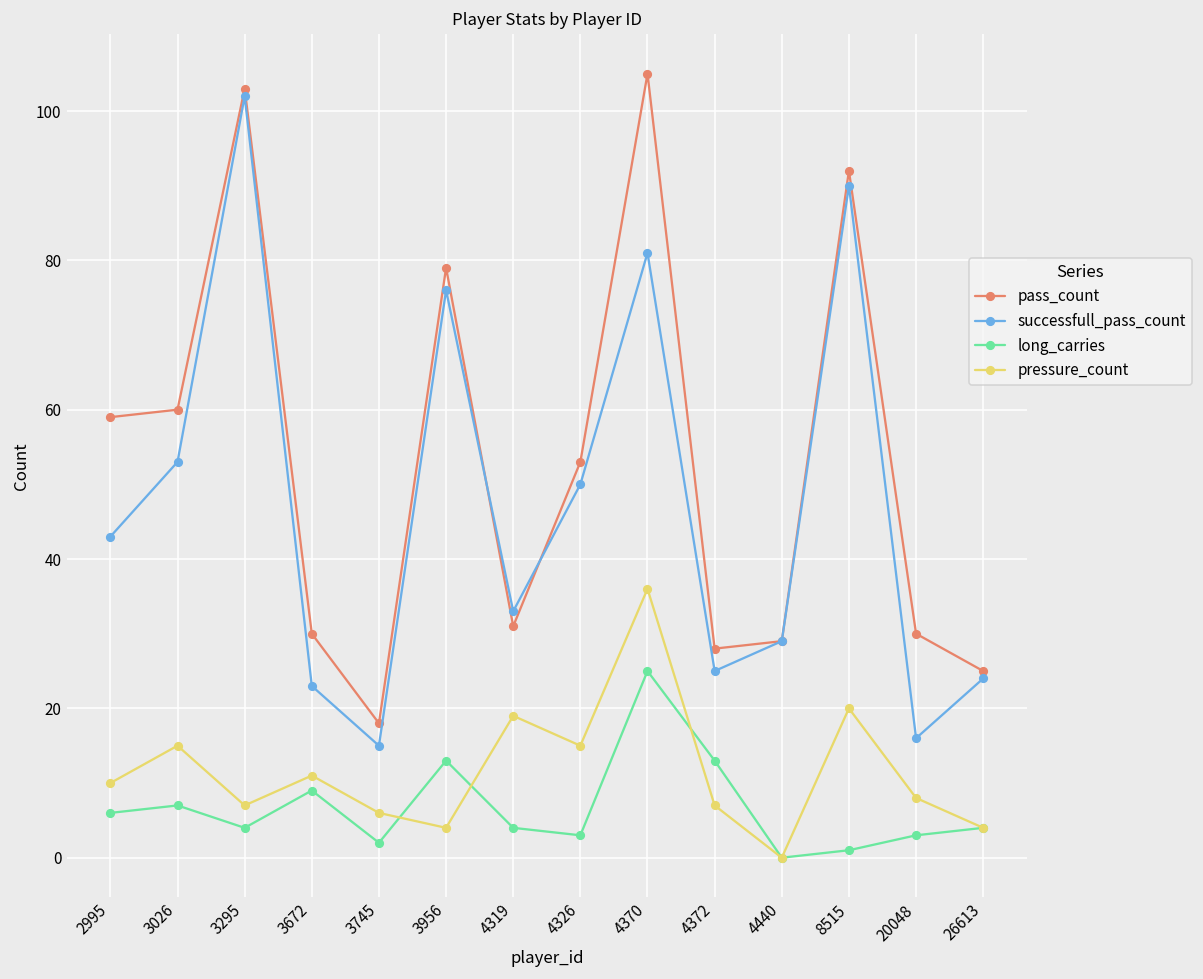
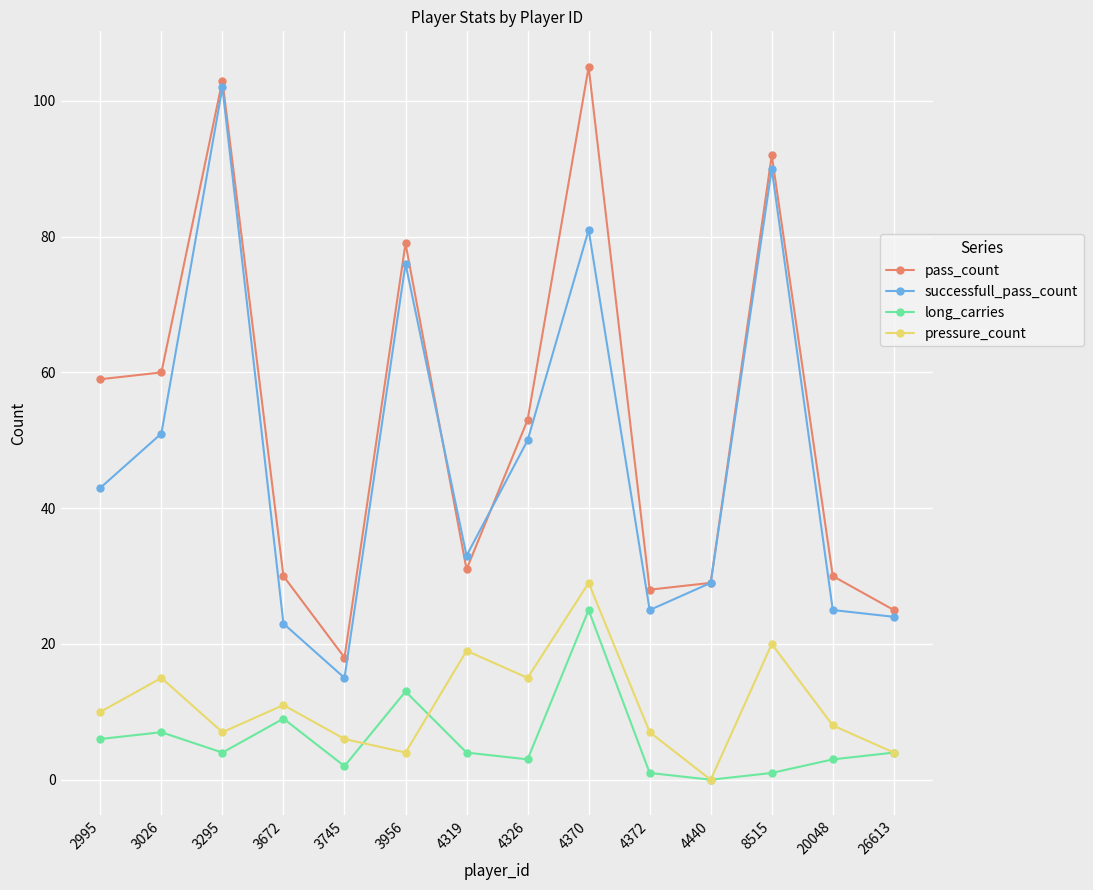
  {
    "pass_count": {
      "2995": 59,
      "3026": 60,
      "3295": 103,
      "3672": 30,
      "3745": 18,
      "3956": 79,
      "4319": 31,
      "4326": 53,
      "4370": 105,
      "4372": 28,
      "8515": 92,
      "20048": 30,
      "26613": 25
    },
    "successfull_pass_count": {
      "2995": 43,
-     "3026": 53,
+     "3026": 51,
      "3295": 102,
      "3672": 23,
      "3745": 15,
      "3956": 76,
      "4319": 33,
      "4326": 50,
      "4370": 81,
      "4372": 25,
      "8515": 90,
-     "20048": 16,
+     "20048": 25,
      "26613": 24
    },
    "long_carries": {
      "2995": 6,
      "3026": 7,
      "3295": 4,
      "3672": 9,
      "3745": 2,
      "3956": 13,
      "4319": 4,
      "4326": 3,
      "4370": 25,
-     "4372": 13,
+     "4372": 1,
      "8515": 1,
      "20048": 3
    },
    "pressure_count": {
      "2995": 10,
      "3026": 15,
      "3295": 7,
      "3672": 11,
      "3745": 6,
      "3956": 4,
      "4319": 19,
      "4326": 15,
-     "4370": 36,
+     "4370": 29,
      "4372": 7,
      "8515": 20,
      "20048": 8
    }
  }
